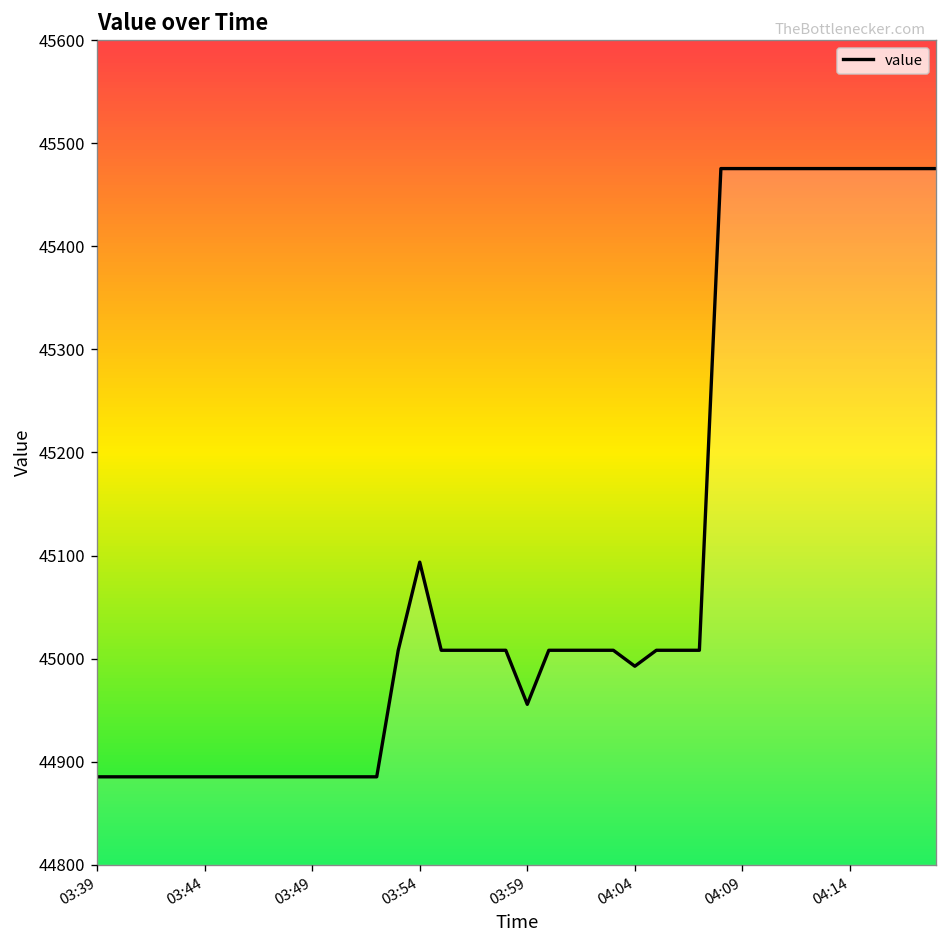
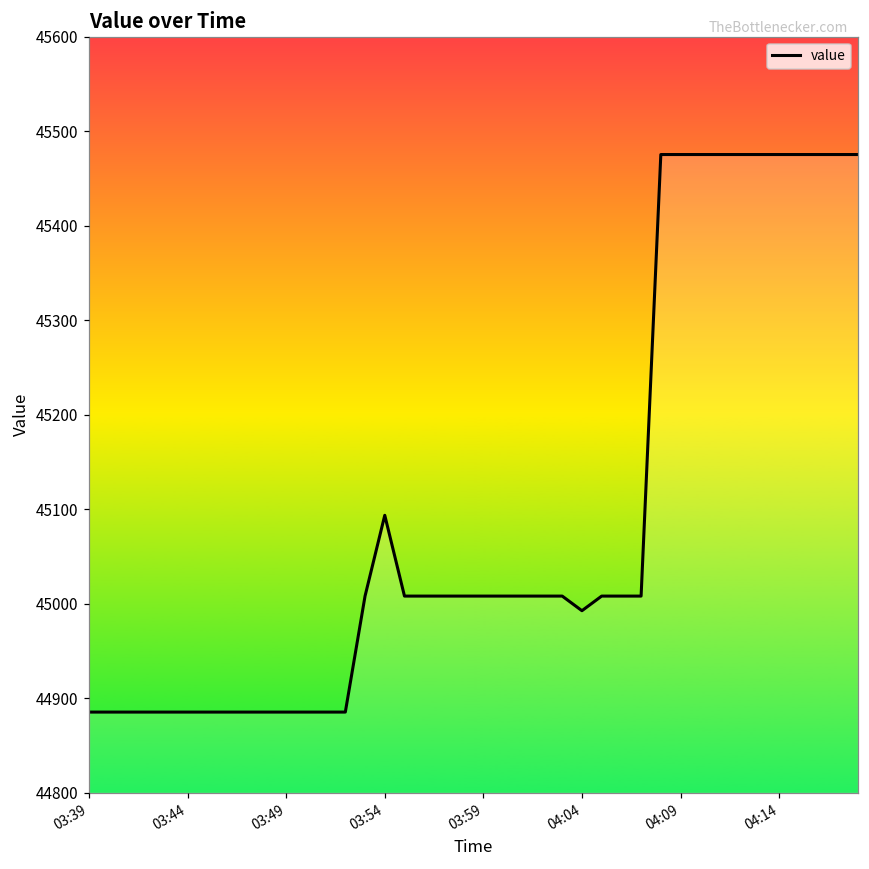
  {
    "03:39": 44890,
    "03:44": 44890,
    "03:49": 44890,
    "03:54": 45090,
-   "03:59": 44960,
+   "03:59": 45010,
    "04:04": 44990,
    "04:09": 45480,
    "04:14": 45480
  }
